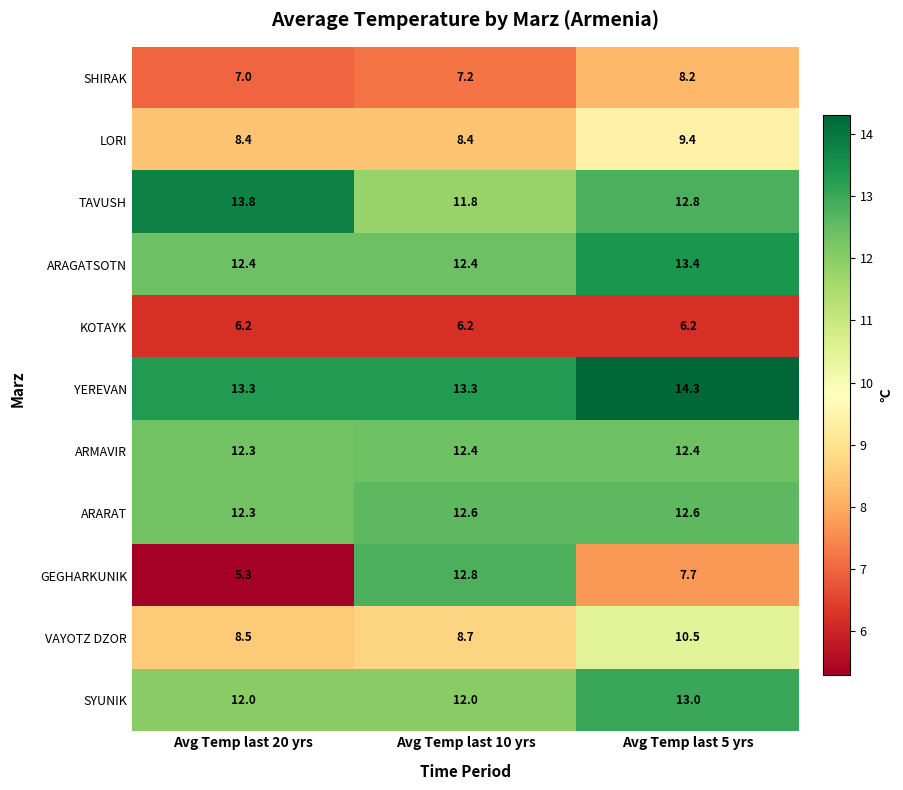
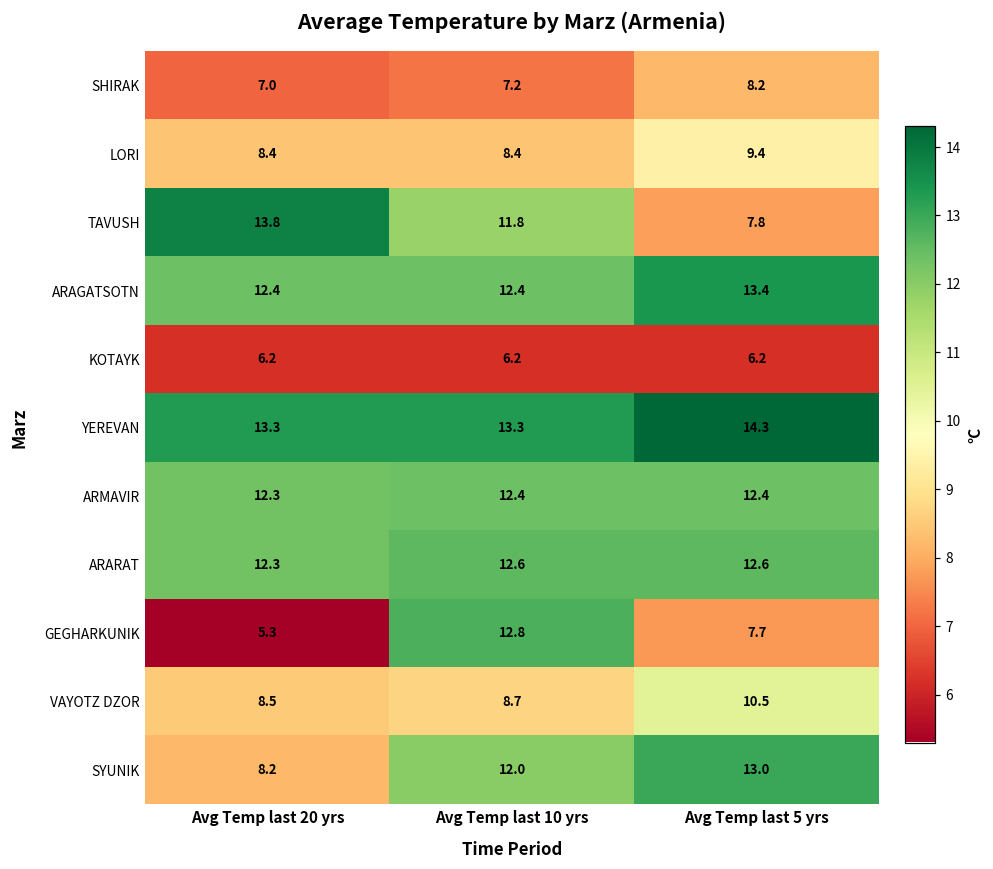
  {
    "SHIRAK": {
      "Avg Temp last 20 yrs": 7.0,
      "Avg Temp last 10 yrs": 7.2,
      "Avg Temp last 5 yrs": 8.2
    },
    "LORI": {
      "Avg Temp last 20 yrs": 8.4,
      "Avg Temp last 10 yrs": 8.4,
      "Avg Temp last 5 yrs": 9.4
    },
    "TAVUSH": {
      "Avg Temp last 20 yrs": 13.8,
      "Avg Temp last 10 yrs": 11.8,
-     "Avg Temp last 5 yrs": 12.8
+     "Avg Temp last 5 yrs": 7.8
    },
    "ARAGATSOTN": {
      "Avg Temp last 20 yrs": 12.4,
      "Avg Temp last 10 yrs": 12.4,
      "Avg Temp last 5 yrs": 13.4
    },
    "KOTAYK": {
      "Avg Temp last 20 yrs": 6.2,
      "Avg Temp last 10 yrs": 6.2,
      "Avg Temp last 5 yrs": 6.2
    },
    "YEREVAN": {
      "Avg Temp last 20 yrs": 13.3,
      "Avg Temp last 10 yrs": 13.3,
      "Avg Temp last 5 yrs": 14.3
    },
    "ARMAVIR": {
      "Avg Temp last 20 yrs": 12.3,
      "Avg Temp last 10 yrs": 12.4,
      "Avg Temp last 5 yrs": 12.4
    },
    "ARARAT": {
      "Avg Temp last 20 yrs": 12.3,
      "Avg Temp last 10 yrs": 12.6,
      "Avg Temp last 5 yrs": 12.6
    },
    "GEGHARKUNIK": {
      "Avg Temp last 20 yrs": 5.3,
      "Avg Temp last 10 yrs": 12.8,
      "Avg Temp last 5 yrs": 7.7
    },
    "VAYOTZ DZOR": {
      "Avg Temp last 20 yrs": 8.5,
      "Avg Temp last 10 yrs": 8.7,
      "Avg Temp last 5 yrs": 10.5
    },
    "SYUNIK": {
-     "Avg Temp last 20 yrs": 12.0,
+     "Avg Temp last 20 yrs": 8.2,
      "Avg Temp last 10 yrs": 12.0,
      "Avg Temp last 5 yrs": 13.0
    }
  }
